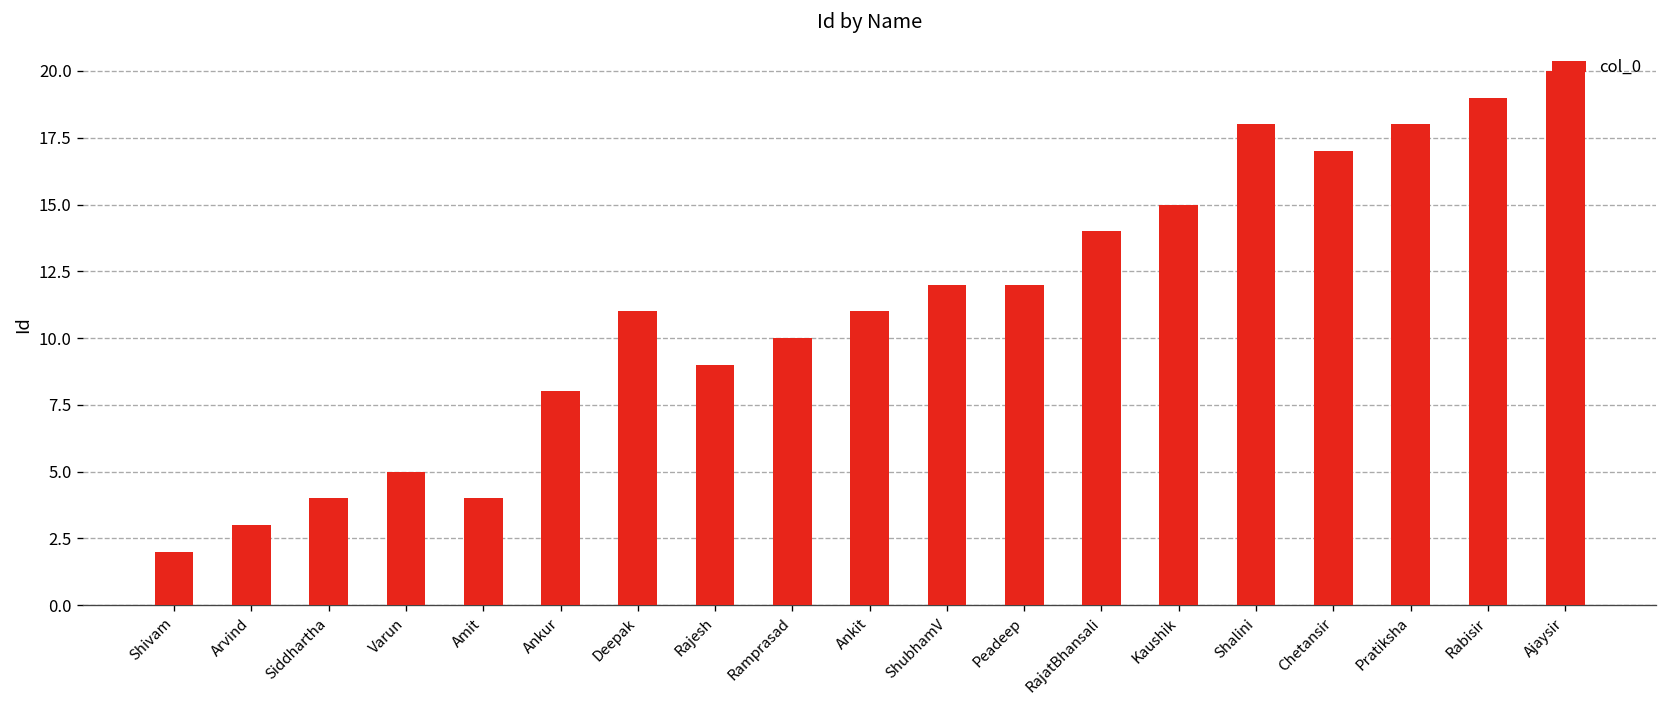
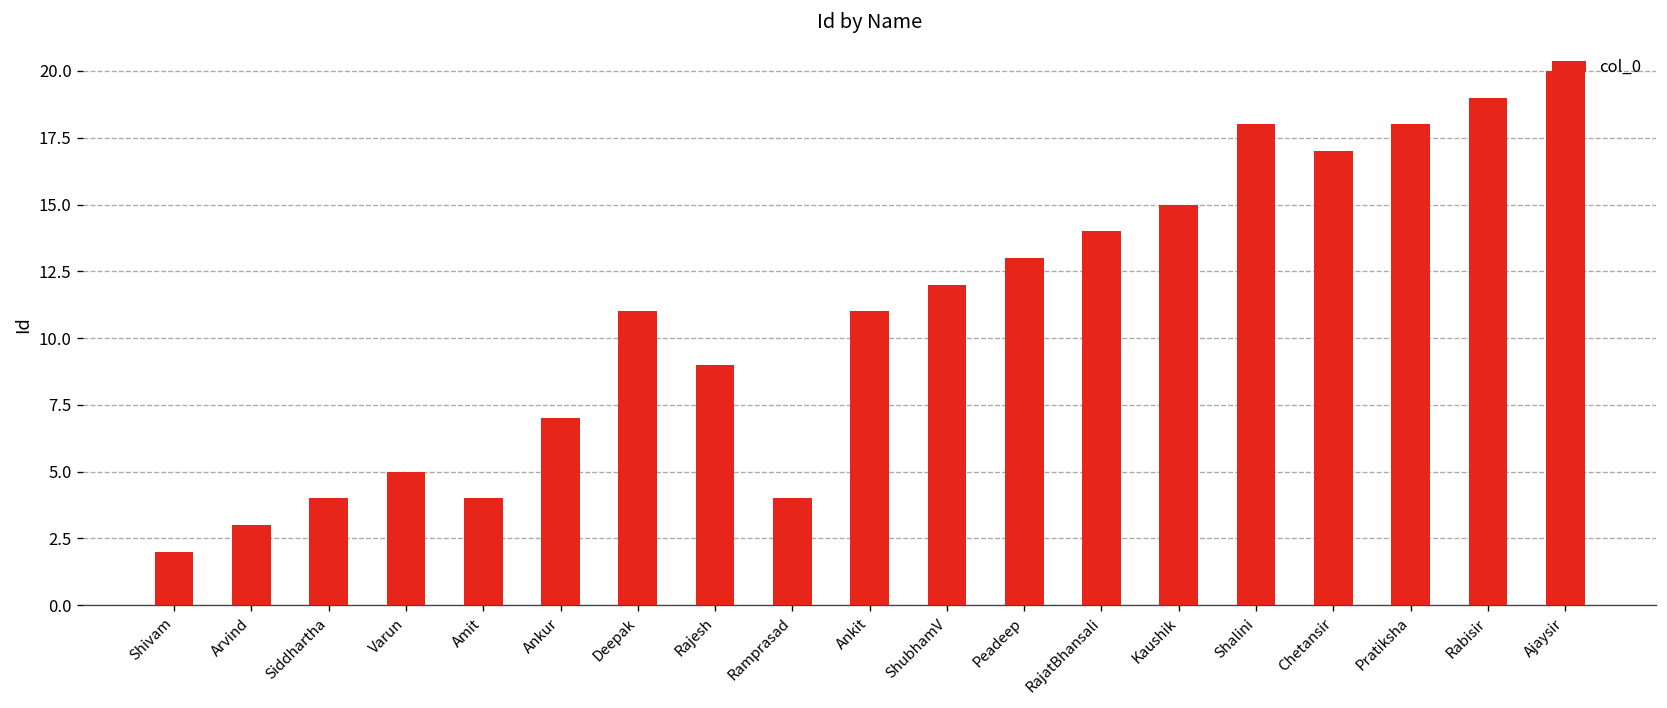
  {
    "Shivam": 2,
    "Arvind": 3,
    "Siddhartha": 4,
    "Varun": 5,
    "Amit": 4,
-   "Ankur": 8,
+   "Ankur": 7,
    "Deepak": 11,
    "Rajesh": 9,
-   "Ramprasad": 10,
+   "Ramprasad": 4,
    "Ankit": 11,
    "ShubhamV": 12,
-   "Peadeep": 12,
+   "Peadeep": 13,
    "RajatBhansali": 14,
    "Kaushik": 15,
    "Shalini": 18,
    "Chetansir": 17,
    "Pratiksha": 18,
    "Rabisir": 19,
    "Ajaysir": 20
  }
